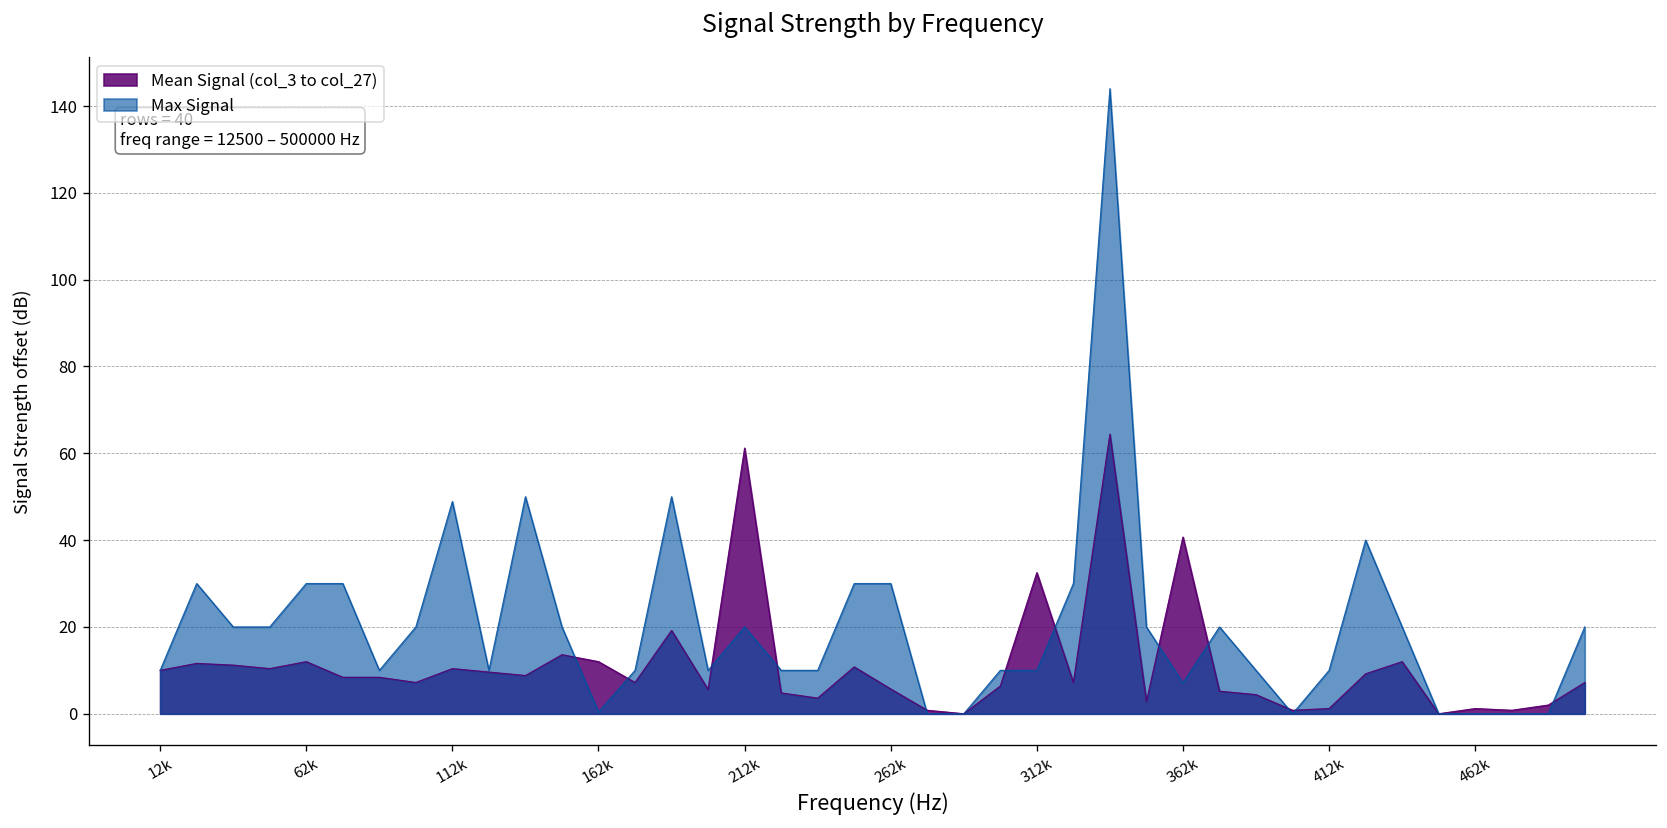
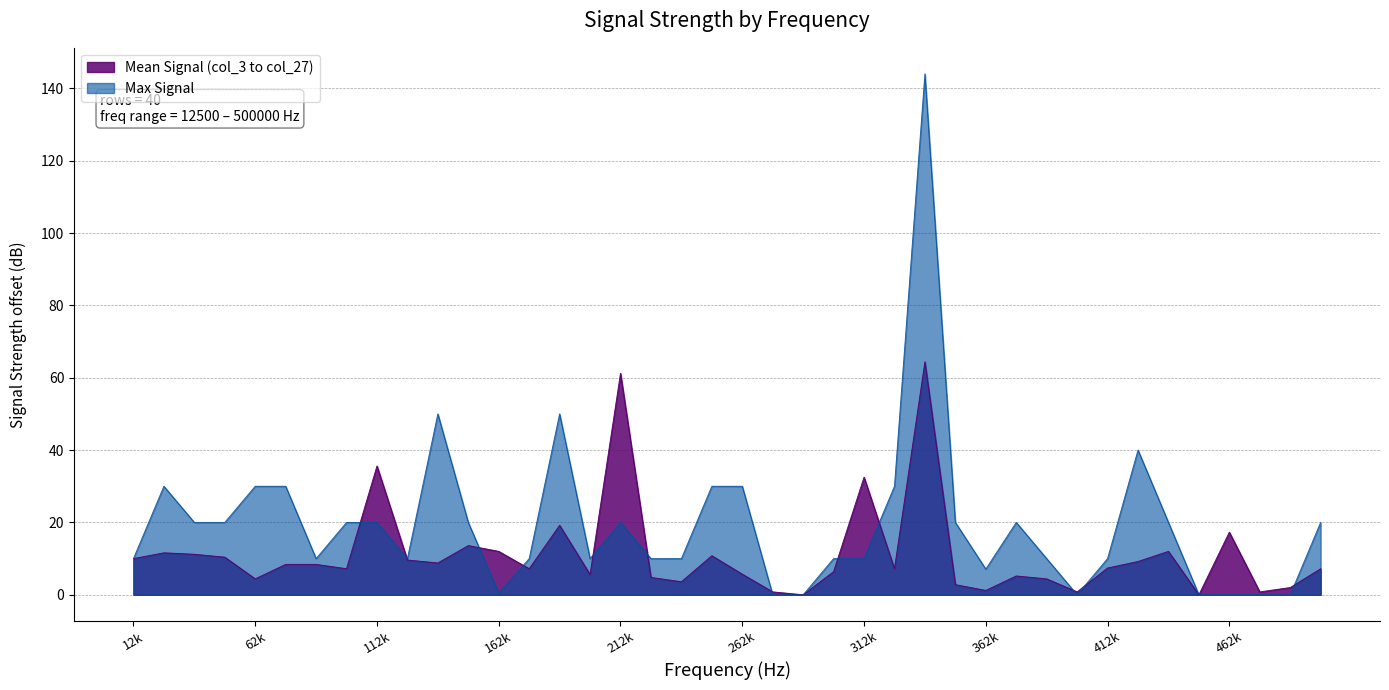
  {
    "Mean Signal (col_3 to col_27)": {
-     "62k": 12,
-     "112k": 10,
+     "62k": 4,
+     "112k": 36,
      "162k": 12,
      "212k": 61,
      "262k": 6,
      "312k": 33,
-     "362k": 41,
-     "412k": 1,
-     "462k": 1
+     "362k": 1,
+     "412k": 7,
+     "462k": 17
    },
    "Max Signal": {
      "62k": 30,
-     "112k": 49,
+     "112k": 20,
      "162k": 0,
      "212k": 20,
      "262k": 30,
      "312k": 10,
      "362k": 7,
      "412k": 10,
      "462k": 0
    }
  }
